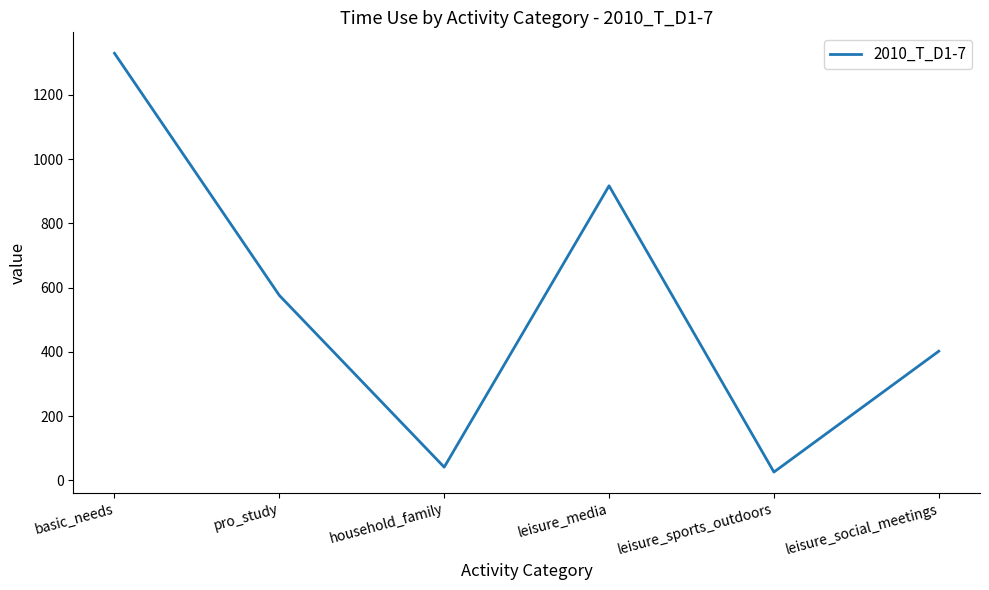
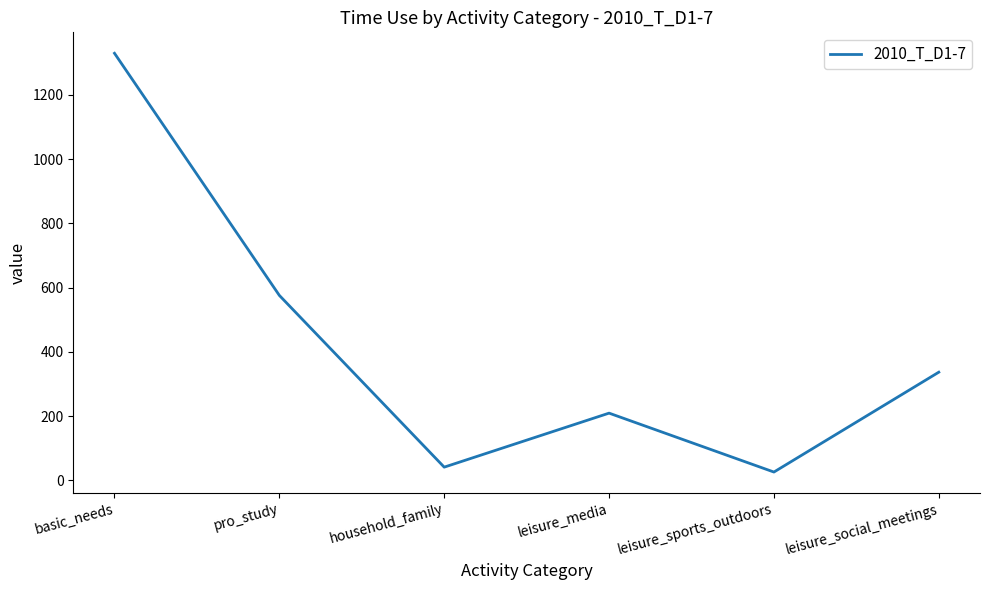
  {
    "basic_needs": 1330,
    "pro_study": 580,
    "household_family": 40,
-   "leisure_media": 920,
+   "leisure_media": 210,
    "leisure_sports_outdoors": 30,
-   "leisure_social_meetings": 400
+   "leisure_social_meetings": 340
  }
